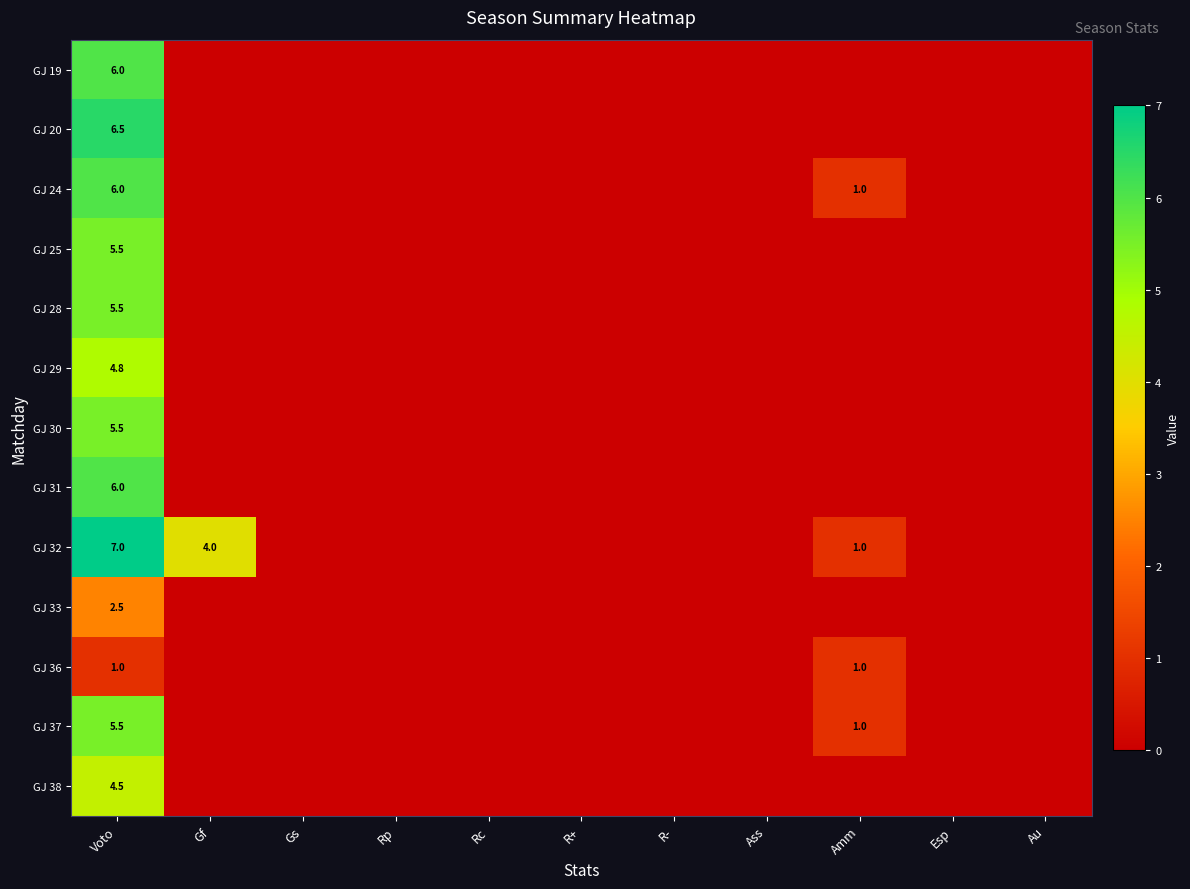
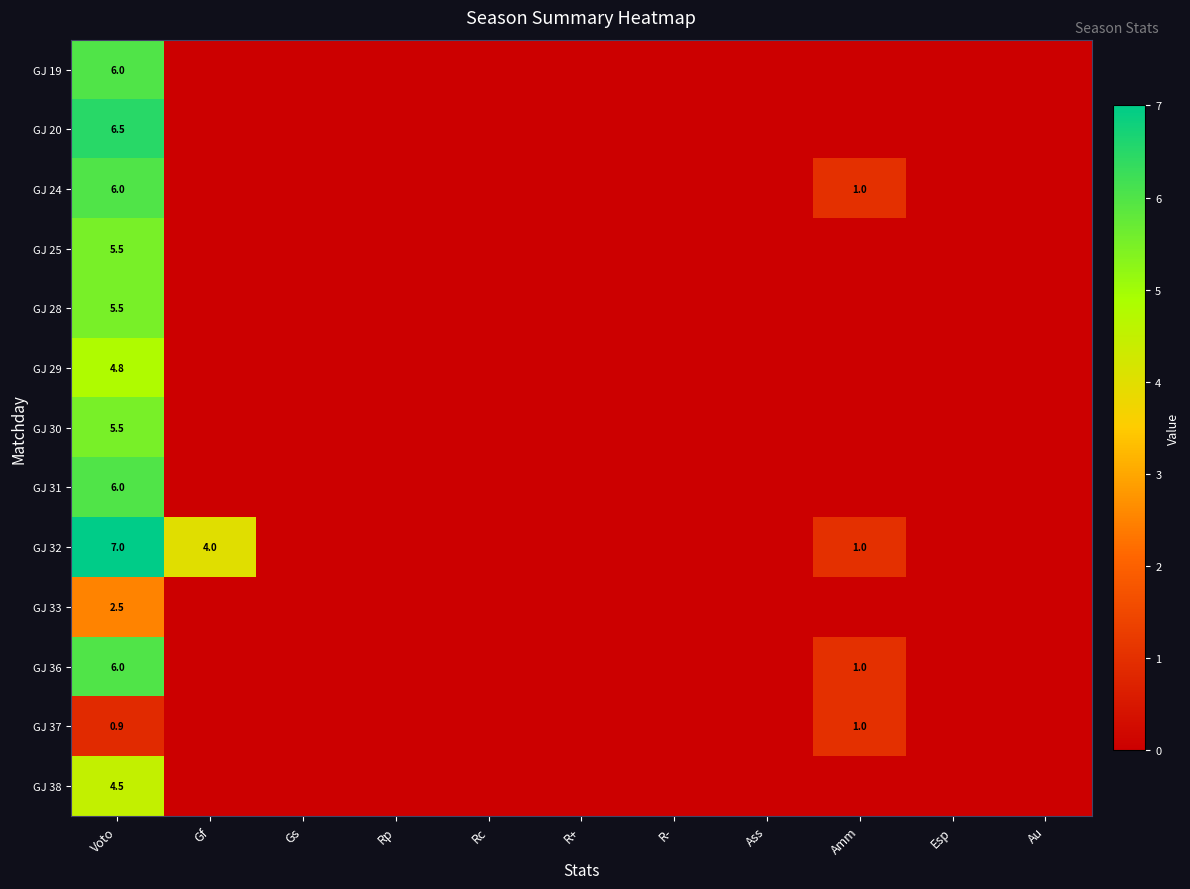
  {
    "GJ 19": {
      "Voto": 6.0
    },
    "GJ 20": {
      "Voto": 6.5
    },
    "GJ 24": {
      "Voto": 6.0,
      "Amm": 1.0
    },
    "GJ 25": {
      "Voto": 5.5
    },
    "GJ 28": {
      "Voto": 5.5
    },
    "GJ 29": {
      "Voto": 4.8
    },
    "GJ 30": {
      "Voto": 5.5
    },
    "GJ 31": {
      "Voto": 6.0
    },
    "GJ 32": {
      "Voto": 7.0,
      "Gf": 4.0,
      "Amm": 1.0
    },
    "GJ 33": {
      "Voto": 2.5
    },
    "GJ 36": {
-     "Voto": 1.0,
+     "Voto": 6.0,
      "Amm": 1.0
    },
    "GJ 37": {
-     "Voto": 5.5,
+     "Voto": 0.9,
      "Amm": 1.0
    },
    "GJ 38": {
      "Voto": 4.5
    }
  }
